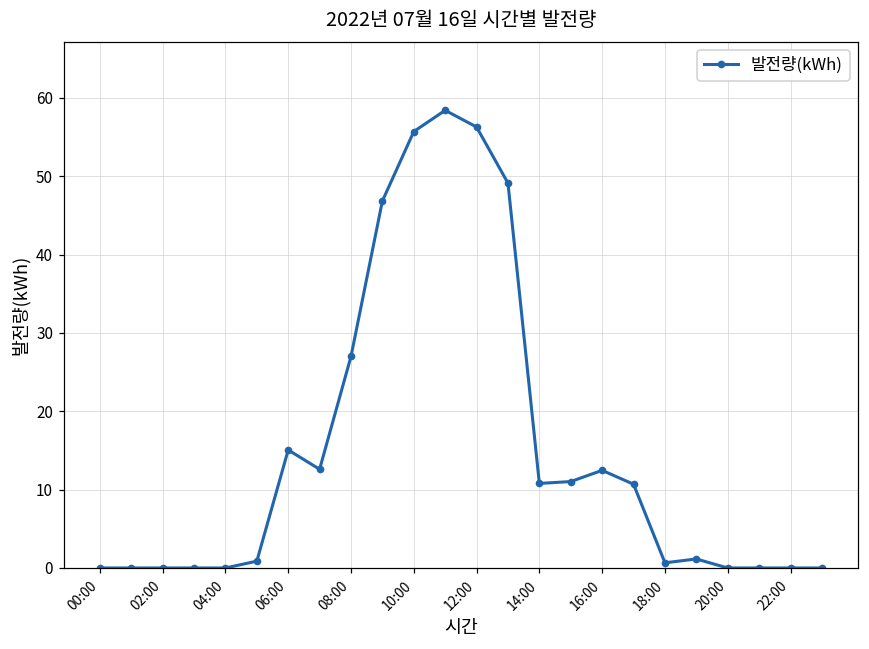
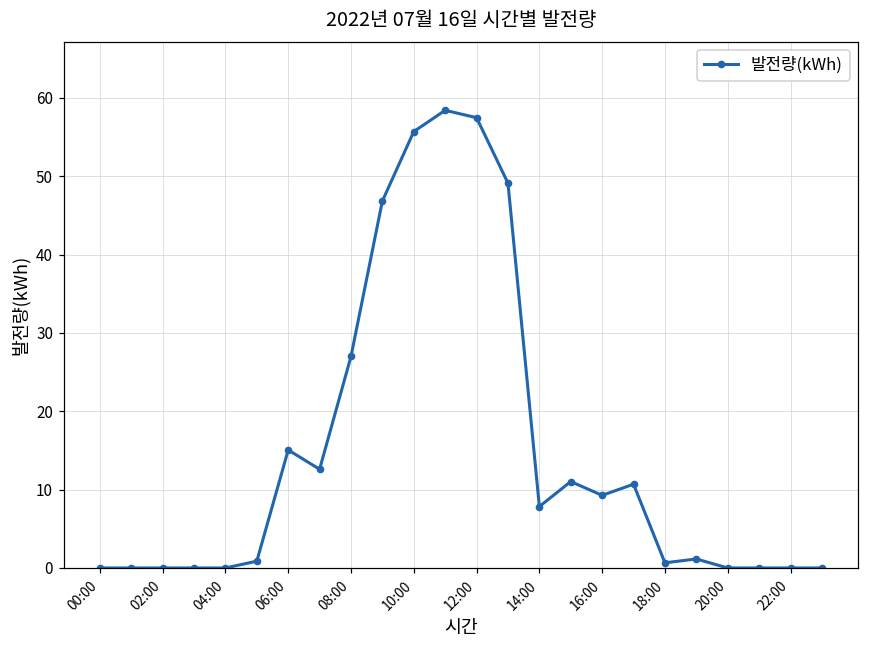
  {
    "00:00": 0,
    "02:00": 0,
    "04:00": 0,
    "06:00": 15,
    "08:00": 27,
    "10:00": 56,
-   "12:00": 56,
-   "14:00": 11,
-   "16:00": 12,
+   "12:00": 57,
+   "14:00": 8,
+   "16:00": 9,
    "18:00": 1,
    "20:00": 0,
    "22:00": 0
  }
